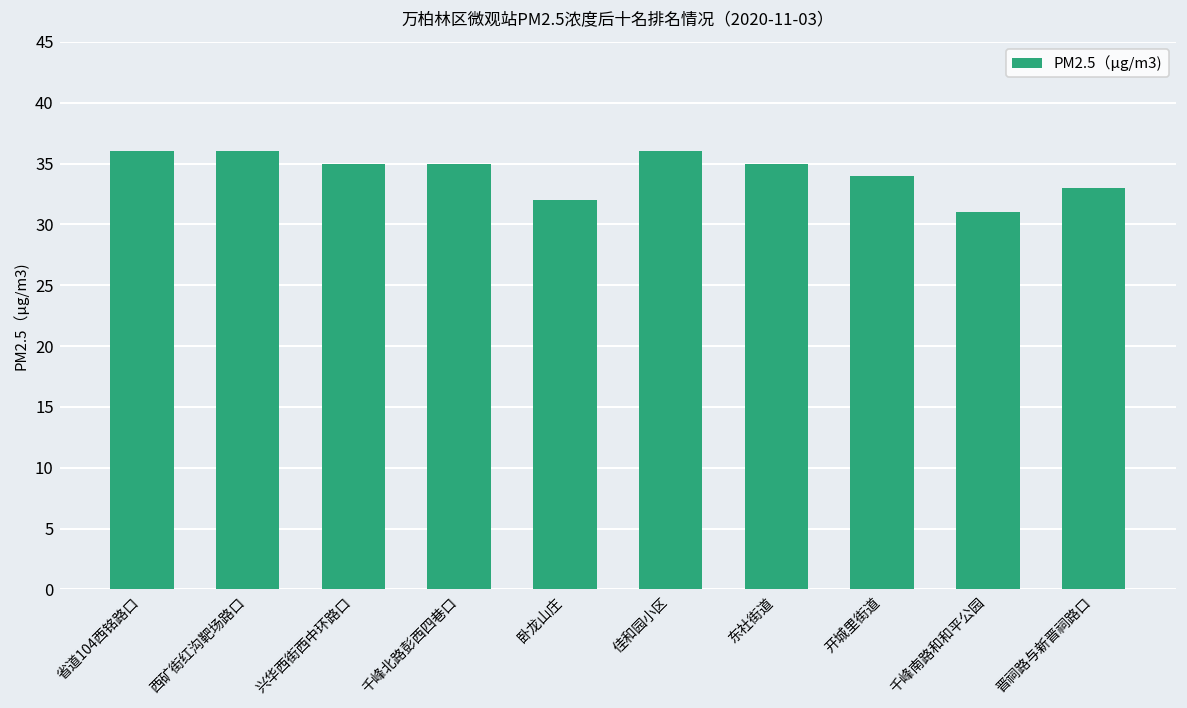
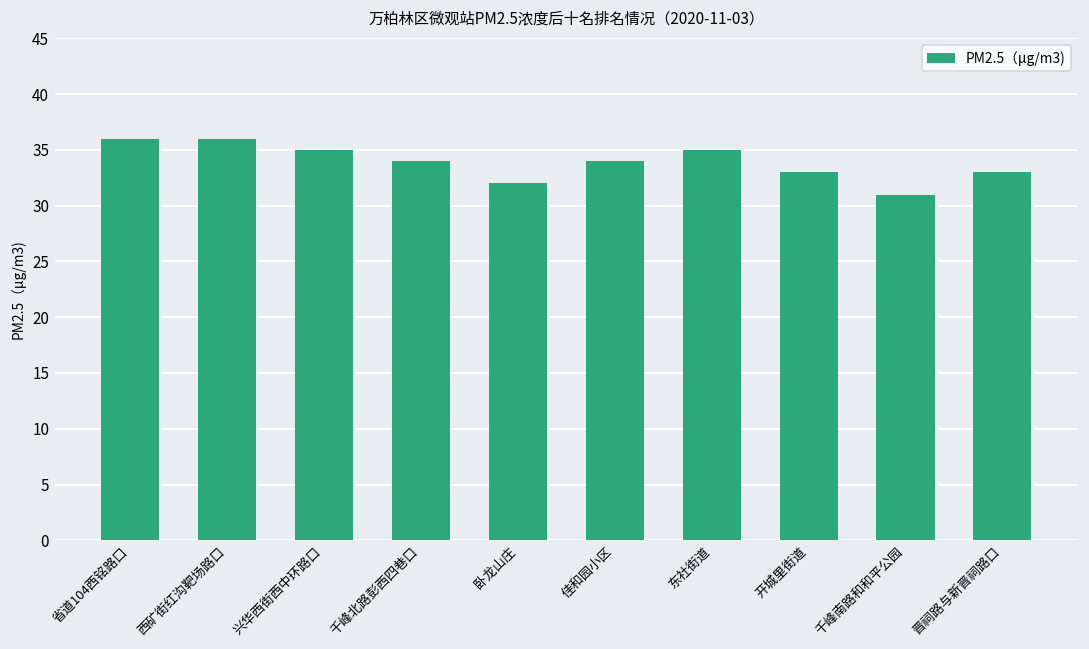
  {
    "省道104西铭路口": 36,
    "西矿街红沟靶场路口": 36,
    "兴华西街西中环路口": 35,
-   "千峰北路彭西四巷口": 35,
+   "千峰北路彭西四巷口": 34,
    "卧龙山庄": 32,
-   "佳和园小区": 36,
+   "佳和园小区": 34,
    "东社街道": 35,
-   "开城里街道": 34,
+   "开城里街道": 33,
    "千峰南路和和平公园": 31,
    "晋祠路与新晋祠路口": 33
  }
